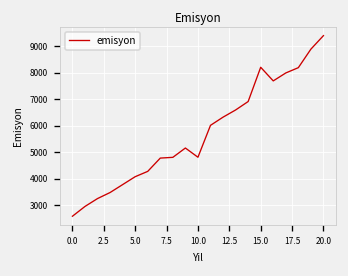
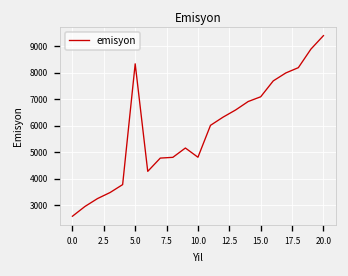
  {
    "0.0": 2600,
-   "5.0": 4100,
+   "5.0": 8300,
    "10.0": 4800,
-   "15.0": 8200,
+   "15.0": 7100,
    "20.0": 9400
  }
